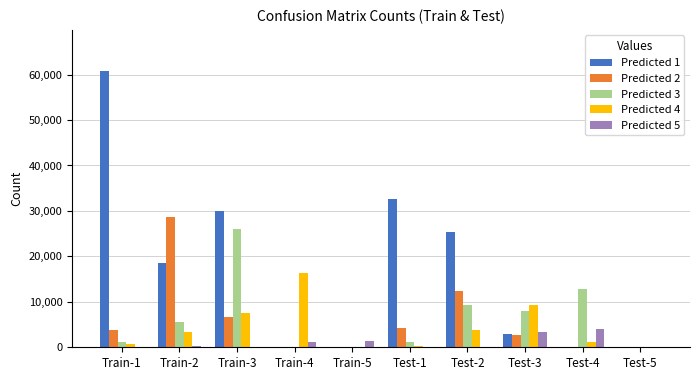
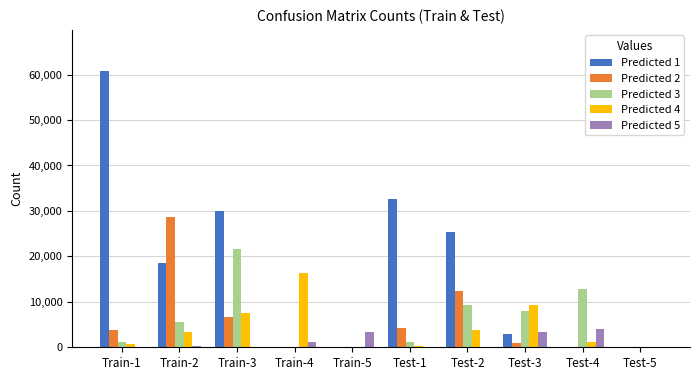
  {
    "Predicted 1": {
      "Train-1": "61,000",
      "Train-2": "19,000",
      "Train-3": "30,000",
      "Train-5": "0",
      "Test-1": "33,000",
      "Test-2": "25,000",
      "Test-3": "3,000",
      "Test-4": "0",
      "Test-5": "0"
    },
    "Predicted 2": {
      "Train-1": "4,000",
      "Train-2": "29,000",
      "Train-3": "7,000",
      "Train-5": "0",
      "Test-1": "4,000",
      "Test-2": "12,000",
-     "Test-3": "3,000",
+     "Test-3": "1,000",
      "Test-5": "0"
    },
    "Predicted 3": {
      "Train-1": "1,000",
      "Train-2": "6,000",
-     "Train-3": "26,000",
+     "Train-3": "22,000",
      "Train-5": "0",
      "Test-1": "1,000",
      "Test-2": "9,000",
      "Test-3": "8,000",
      "Test-4": "13,000",
      "Test-5": "0"
    },
    "Predicted 4": {
      "Train-1": "1,000",
      "Train-2": "3,000",
      "Train-3": "8,000",
      "Train-4": "16,000",
      "Train-5": "0",
      "Test-2": "4,000",
      "Test-3": "9,000",
      "Test-4": "1,000",
      "Test-5": "0"
    },
    "Predicted 5": {
      "Train-1": "0",
      "Train-4": "1,000",
-     "Train-5": "1,000",
+     "Train-5": "3,000",
      "Test-1": "0",
      "Test-3": "3,000",
      "Test-4": "4,000",
      "Test-5": "0"
    }
  }
